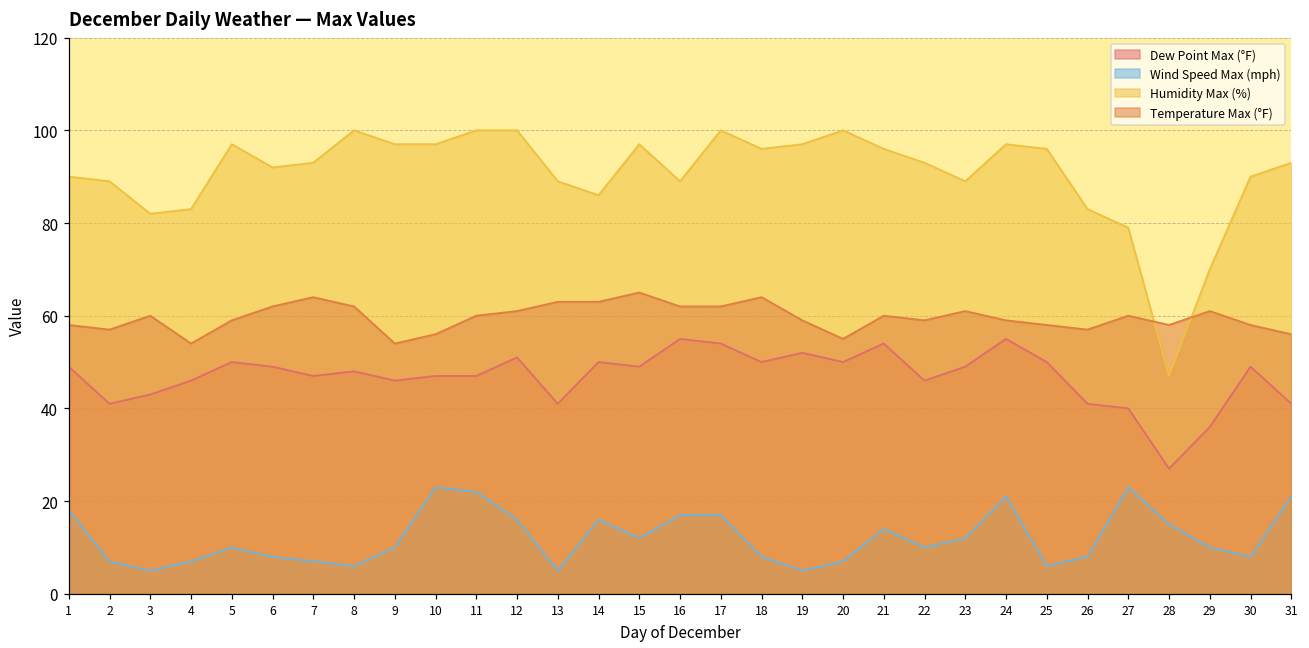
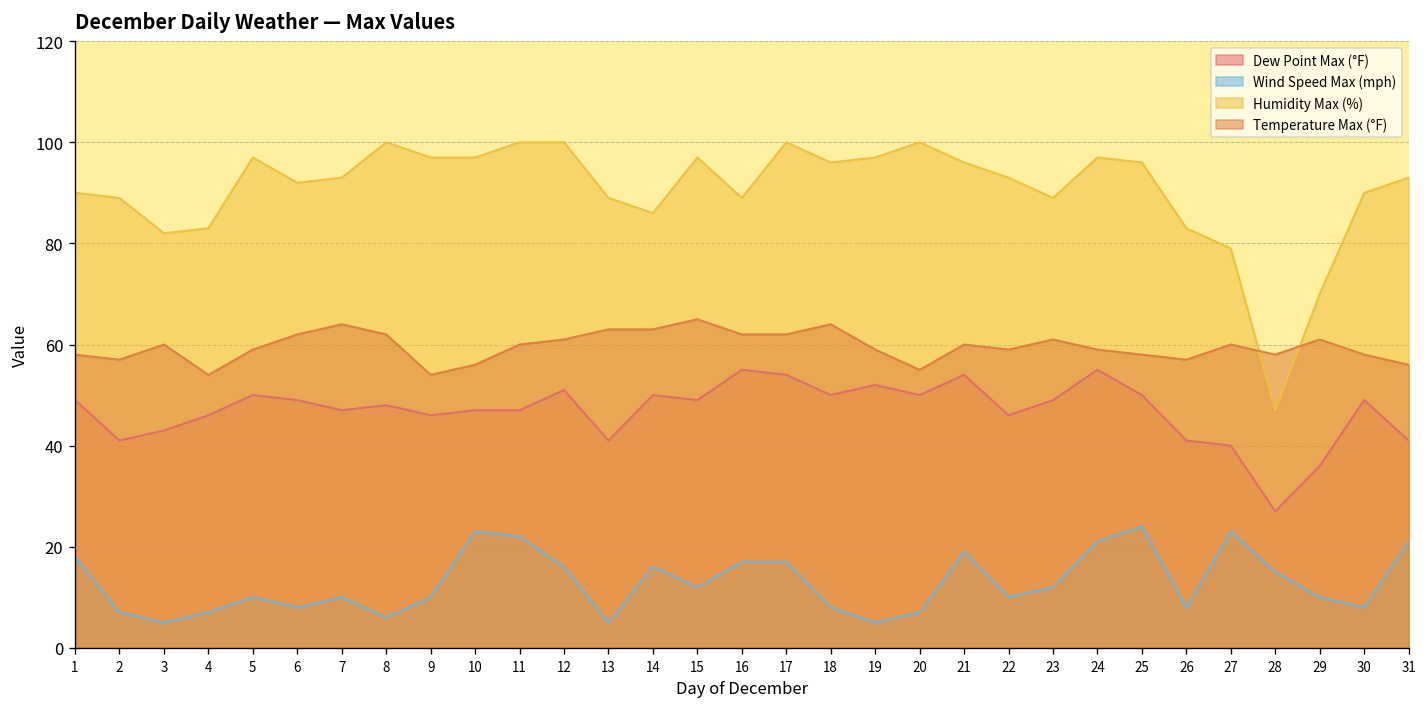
  {
    "Wind Speed Max (mph)": {
      "1": 18,
      "2": 7,
      "3": 5,
      "4": 7,
      "5": 10,
      "6": 8,
-     "7": 7,
+     "7": 10,
      "8": 6,
      "9": 10,
      "10": 23,
      "11": 22,
      "12": 16,
      "13": 5,
      "14": 16,
      "15": 12,
      "16": 17,
      "17": 17,
      "18": 8,
      "19": 5,
      "20": 7,
-     "21": 14,
+     "21": 19,
      "22": 10,
      "23": 12,
      "24": 21,
-     "25": 6,
+     "25": 24,
      "26": 8,
      "27": 23,
      "28": 15,
      "29": 10,
      "30": 8,
      "31": 21
    }
  }
